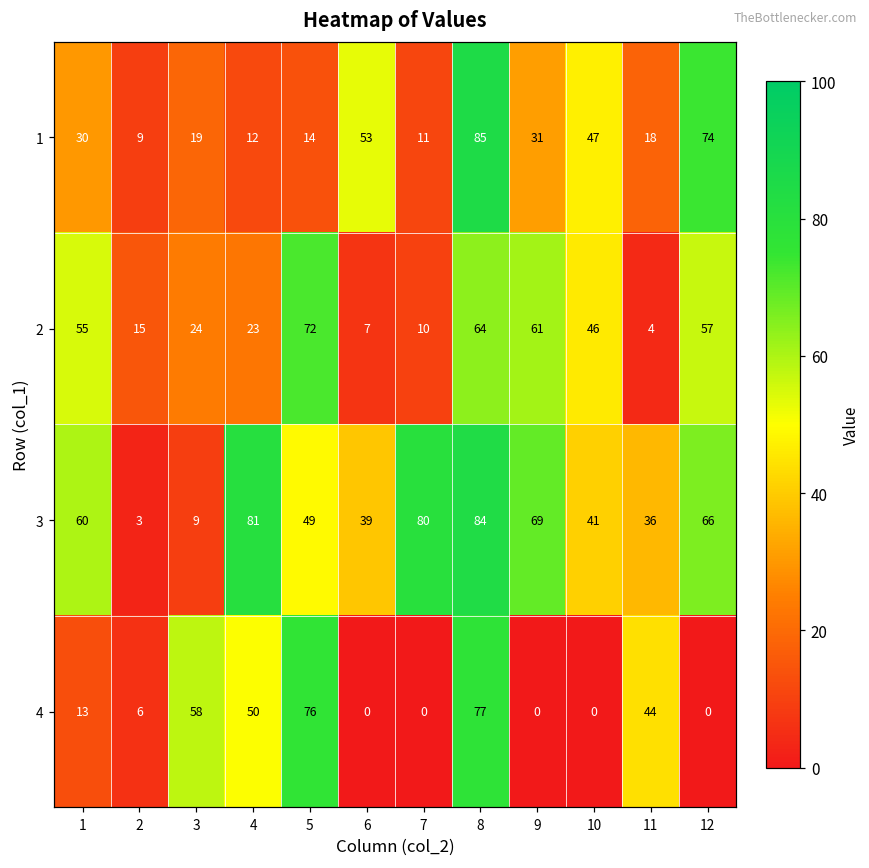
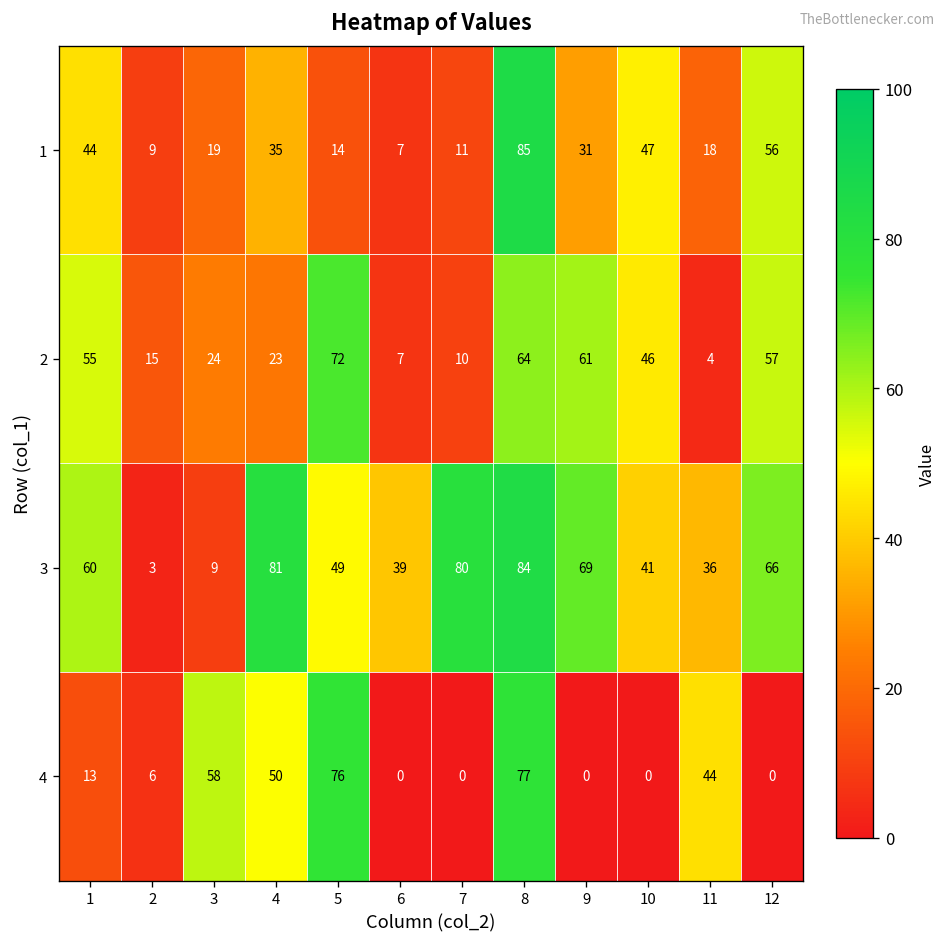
  {
    "1": {
-     "1": 30,
+     "1": 44,
      "2": 9,
      "3": 19,
-     "4": 12,
+     "4": 35,
      "5": 14,
-     "6": 53,
+     "6": 7,
      "7": 11,
      "8": 85,
      "9": 31,
      "10": 47,
      "11": 18,
-     "12": 74
+     "12": 56
    },
    "2": {
      "1": 55,
      "2": 15,
      "3": 24,
      "4": 23,
      "5": 72,
      "6": 7,
      "7": 10,
      "8": 64,
      "9": 61,
      "10": 46,
      "11": 4,
      "12": 57
    },
    "3": {
      "1": 60,
      "2": 3,
      "3": 9,
      "4": 81,
      "5": 49,
      "6": 39,
      "7": 80,
      "8": 84,
      "9": 69,
      "10": 41,
      "11": 36,
      "12": 66
    },
    "4": {
      "1": 13,
      "2": 6,
      "3": 58,
      "4": 50,
      "5": 76,
      "6": 0,
      "7": 0,
      "8": 77,
      "9": 0,
      "10": 0,
      "11": 44,
      "12": 0
    }
  }
